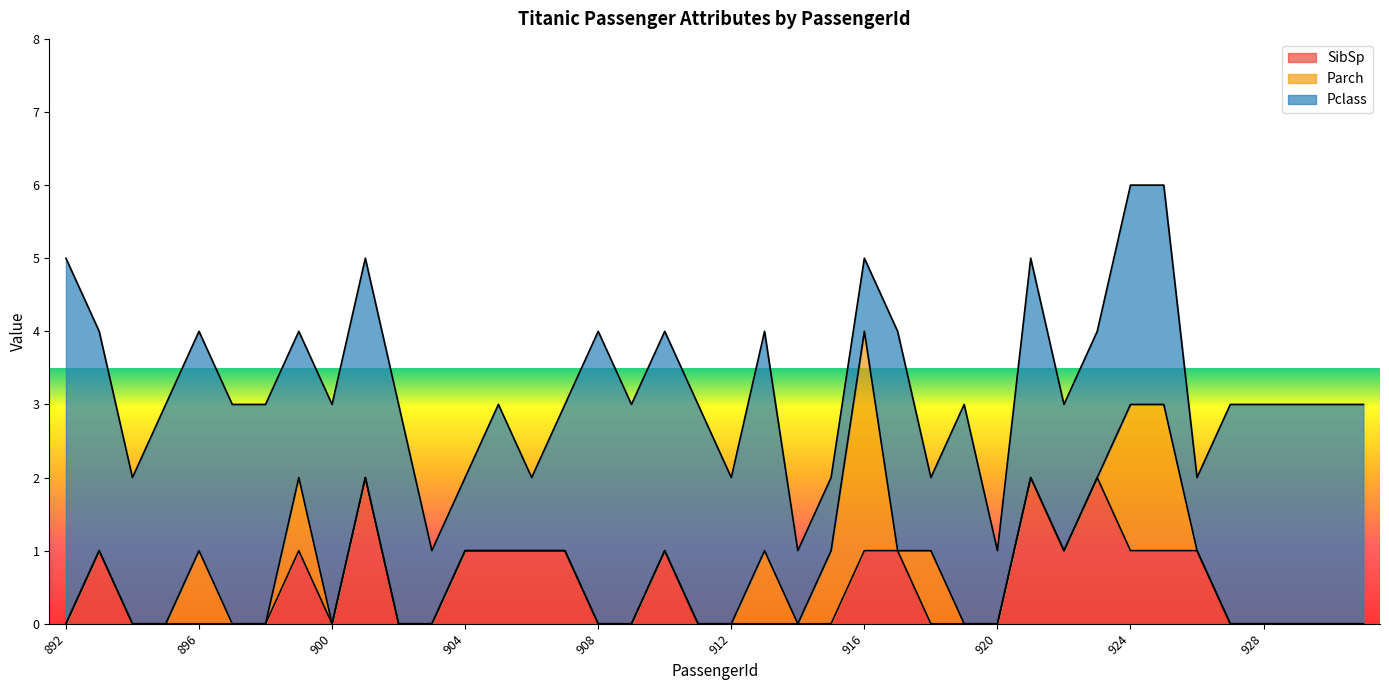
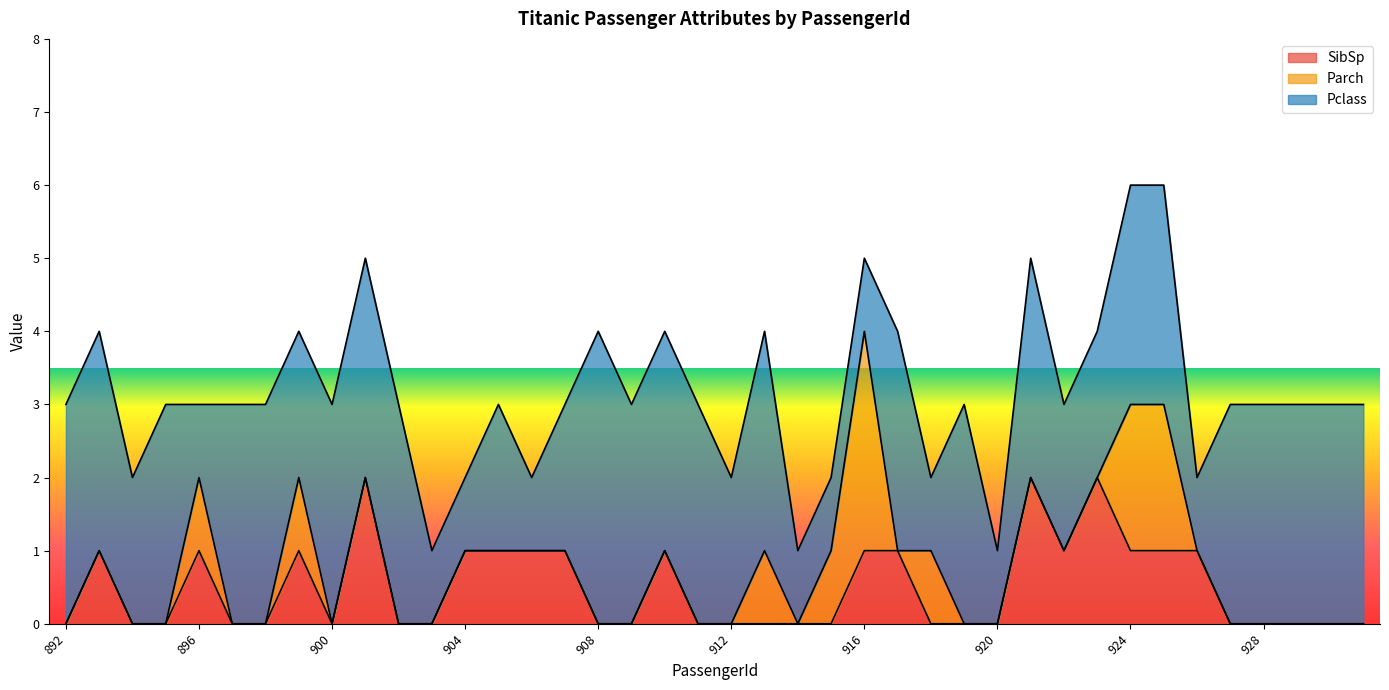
  {
    "SibSp": {
-     "896": 0,
+     "896": 1,
      "916": 1,
      "924": 1
    },
    "Parch": {
      "916": 4,
      "924": 3
    },
    "Pclass": {
-     "892": 5,
-     "896": 3,
+     "892": 3,
+     "896": 1,
      "900": 3,
      "904": 1,
      "908": 4,
      "912": 2,
      "916": 1,
      "920": 1,
      "924": 3,
      "928": 3
    }
  }
